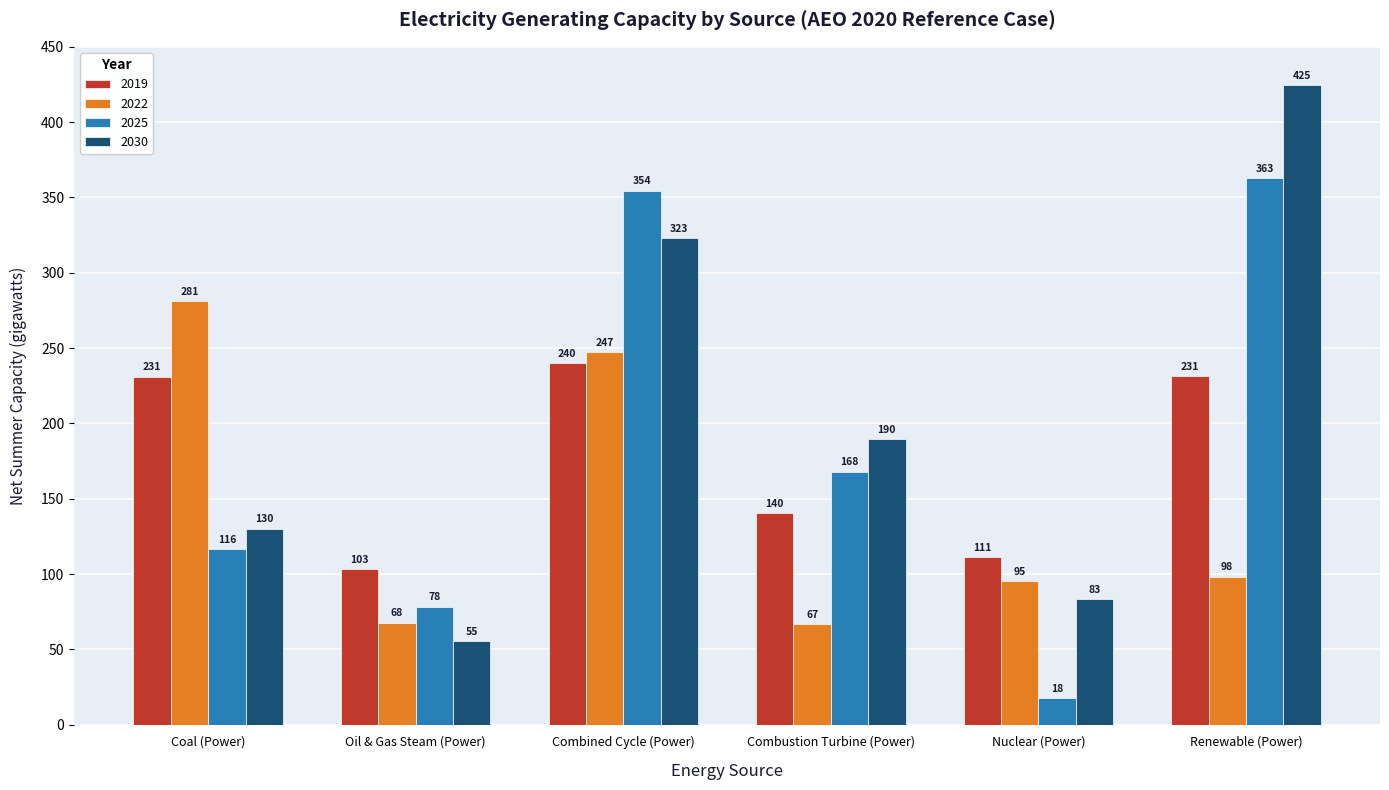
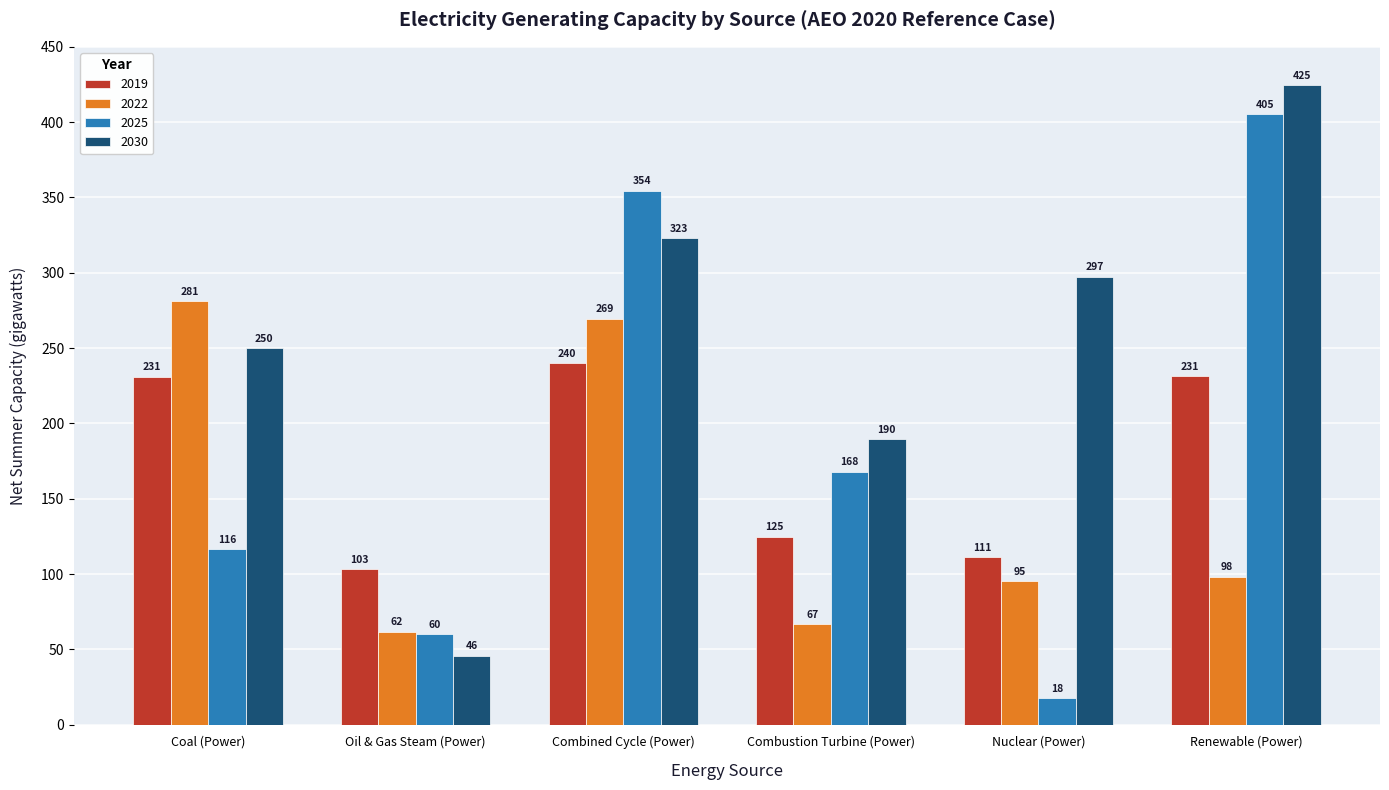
  {
    "2019": {
      "Coal (Power)": 231,
      "Oil & Gas Steam (Power)": 103,
      "Combined Cycle (Power)": 240,
-     "Combustion Turbine (Power)": 140,
+     "Combustion Turbine (Power)": 125,
      "Nuclear (Power)": 111,
      "Renewable (Power)": 231
    },
    "2022": {
      "Coal (Power)": 281,
-     "Oil & Gas Steam (Power)": 68,
-     "Combined Cycle (Power)": 247,
+     "Oil & Gas Steam (Power)": 62,
+     "Combined Cycle (Power)": 269,
      "Combustion Turbine (Power)": 67,
      "Nuclear (Power)": 95,
      "Renewable (Power)": 98
    },
    "2025": {
      "Coal (Power)": 116,
-     "Oil & Gas Steam (Power)": 78,
+     "Oil & Gas Steam (Power)": 60,
      "Combined Cycle (Power)": 354,
      "Combustion Turbine (Power)": 168,
      "Nuclear (Power)": 18,
-     "Renewable (Power)": 363
+     "Renewable (Power)": 405
    },
    "2030": {
-     "Coal (Power)": 130,
-     "Oil & Gas Steam (Power)": 55,
+     "Coal (Power)": 250,
+     "Oil & Gas Steam (Power)": 46,
      "Combined Cycle (Power)": 323,
      "Combustion Turbine (Power)": 190,
-     "Nuclear (Power)": 83,
+     "Nuclear (Power)": 297,
      "Renewable (Power)": 425
    }
  }
